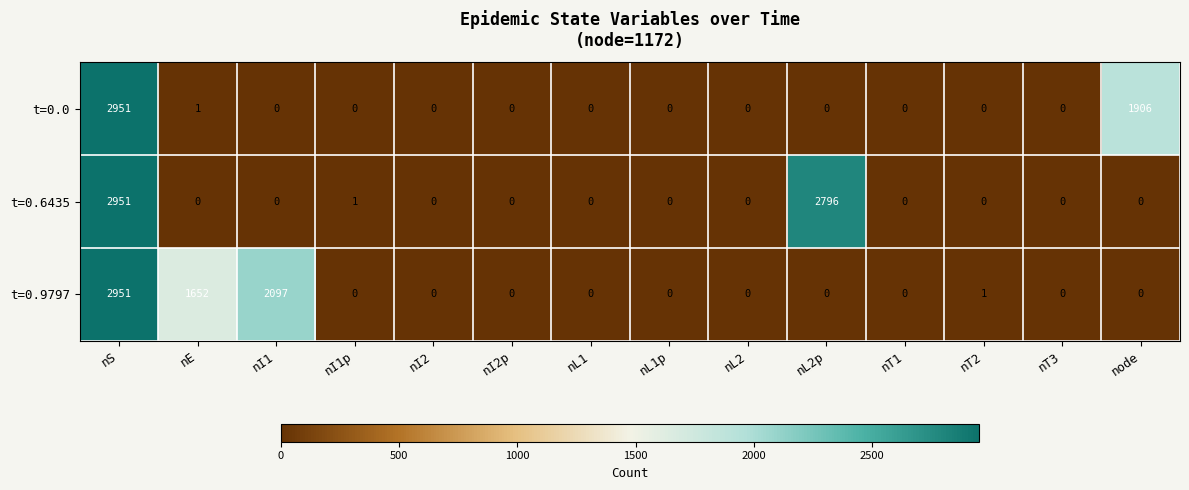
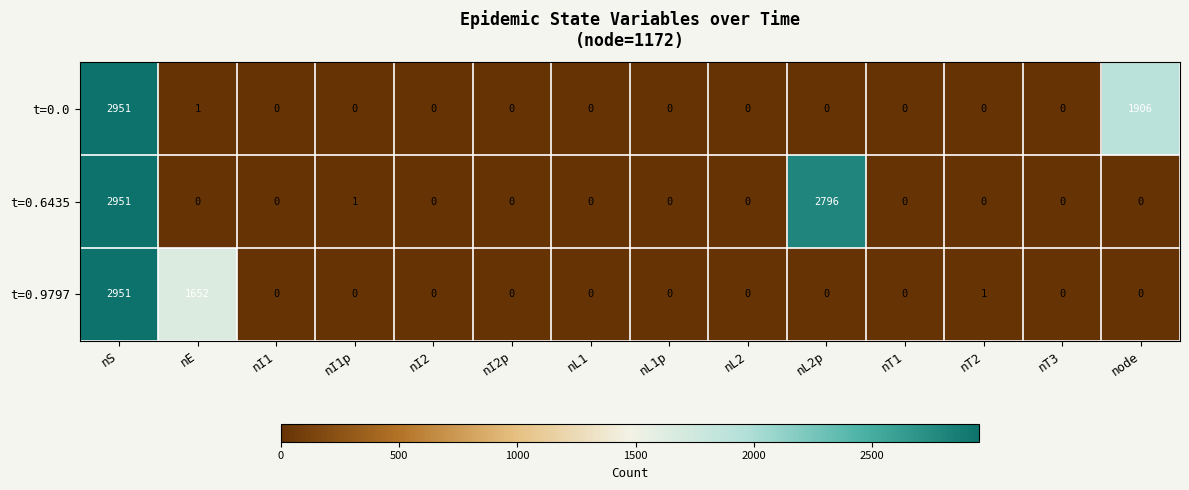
  {
    "t=0.0": {
      "nS": 2951,
      "nE": 1,
      "nI1": 0,
      "nI1p": 0,
      "nI2": 0,
      "nI2p": 0,
      "nL1": 0,
      "nL1p": 0,
      "nL2": 0,
      "nL2p": 0,
      "nT1": 0,
      "nT2": 0,
      "nT3": 0,
      "node": 1906
    },
    "t=0.6435": {
      "nS": 2951,
      "nE": 0,
      "nI1": 0,
      "nI1p": 1,
      "nI2": 0,
      "nI2p": 0,
      "nL1": 0,
      "nL1p": 0,
      "nL2": 0,
      "nL2p": 2796,
      "nT1": 0,
      "nT2": 0,
      "nT3": 0,
      "node": 0
    },
    "t=0.9797": {
      "nS": 2951,
-     "nI1": 2097,
+     "nI1": 0,
      "nI1p": 0,
      "nI2": 0,
      "nI2p": 0,
      "nL1": 0,
      "nL1p": 0,
      "nL2": 0,
      "nL2p": 0,
      "nT1": 0,
      "nT2": 1,
      "nT3": 0,
      "node": 0
    }
  }
